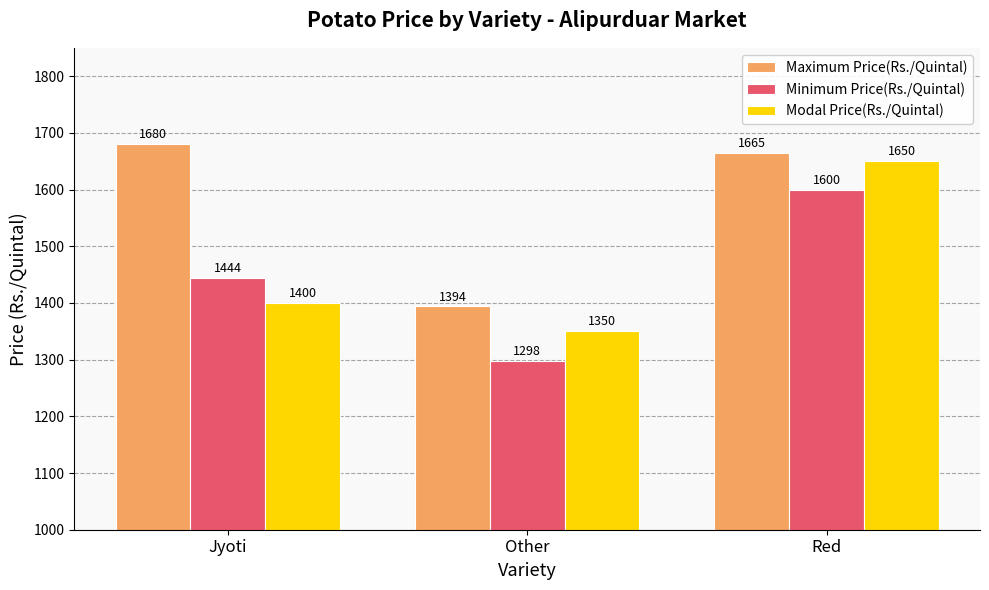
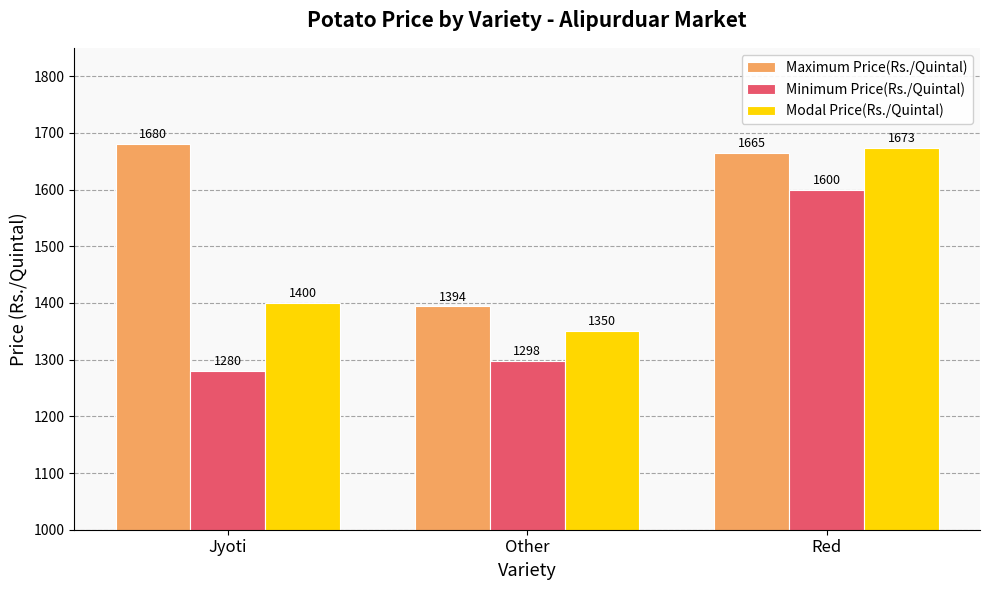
  {
    "Maximum Price(Rs./Quintal)": {
      "Jyoti": 1680,
      "Other": 1394,
      "Red": 1665
    },
    "Minimum Price(Rs./Quintal)": {
-     "Jyoti": 1444,
+     "Jyoti": 1280,
      "Other": 1298,
      "Red": 1600
    },
    "Modal Price(Rs./Quintal)": {
      "Jyoti": 1400,
      "Other": 1350,
-     "Red": 1650
+     "Red": 1673
    }
  }
